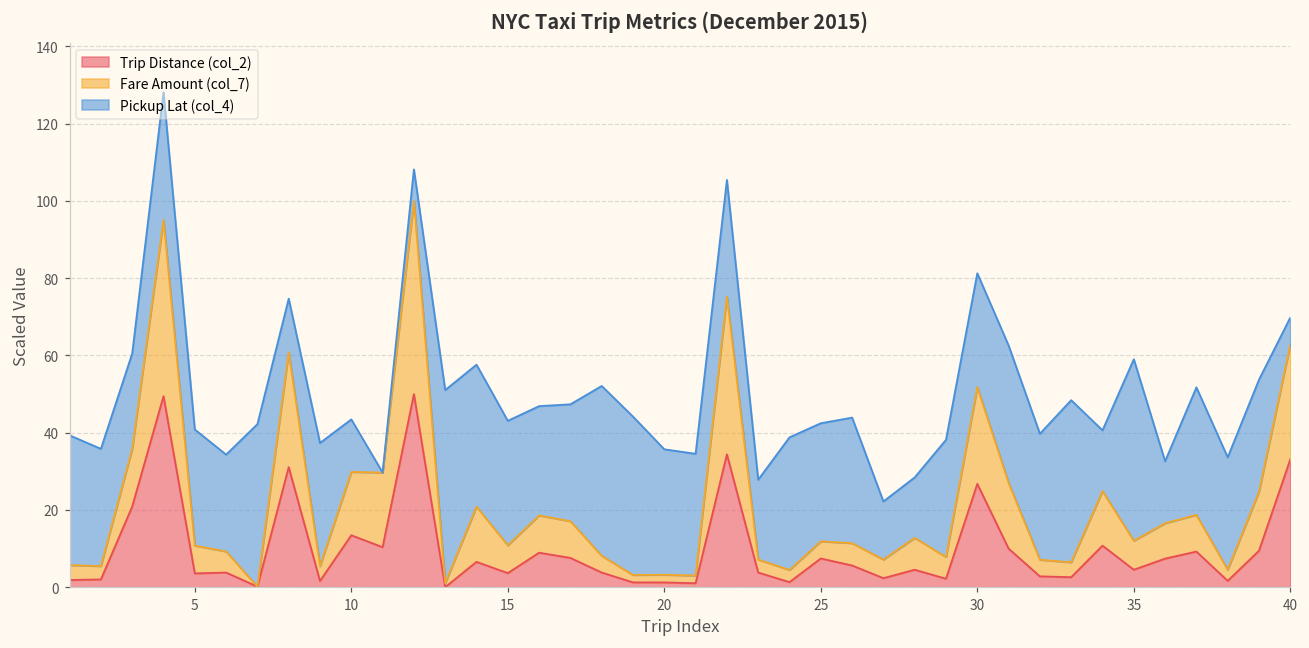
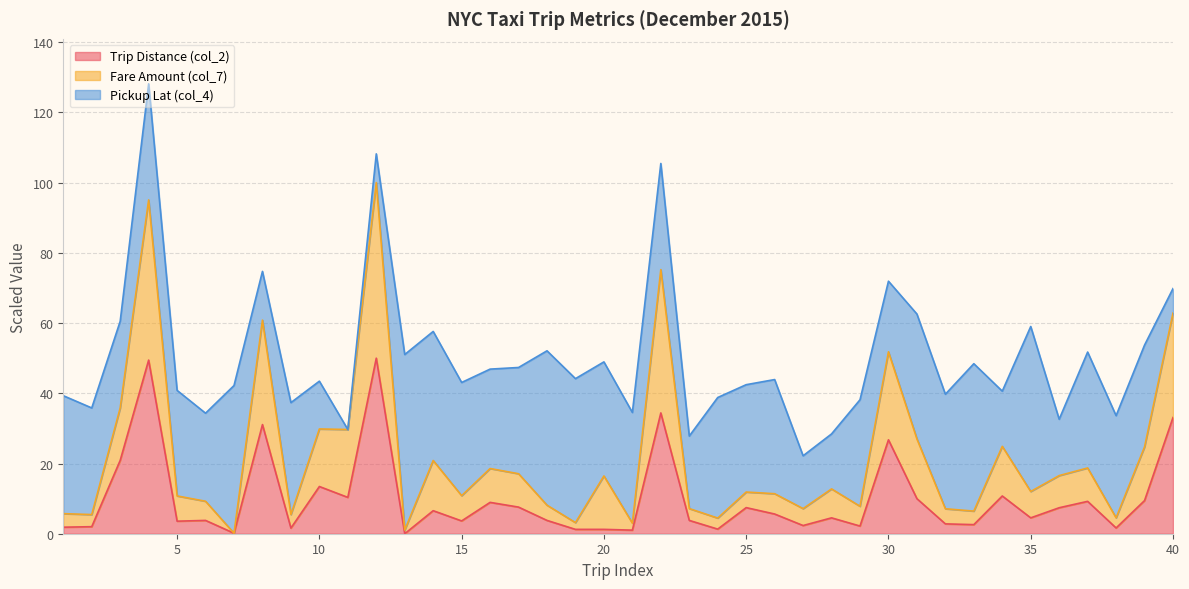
  {
    "Trip Distance (col_2)": {
      "5": 4,
      "10": 13,
      "15": 4,
      "20": 1,
      "25": 7,
      "30": 27,
      "35": 5,
      "40": 33
    },
    "Fare Amount (col_7)": {
      "5": 7,
      "10": 16,
      "15": 7,
-     "20": 2,
+     "20": 15,
      "25": 4,
      "30": 25,
      "35": 8,
      "40": 30
    },
    "Pickup Lat (col_4)": {
      "5": 30,
      "10": 14,
      "15": 32,
      "20": 32,
      "25": 31,
-     "30": 29,
+     "30": 20,
      "35": 47,
      "40": 7
    }
  }
